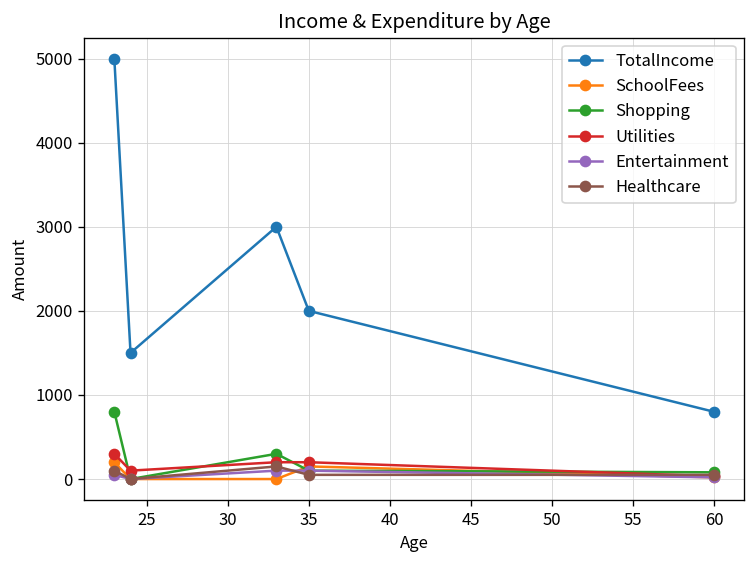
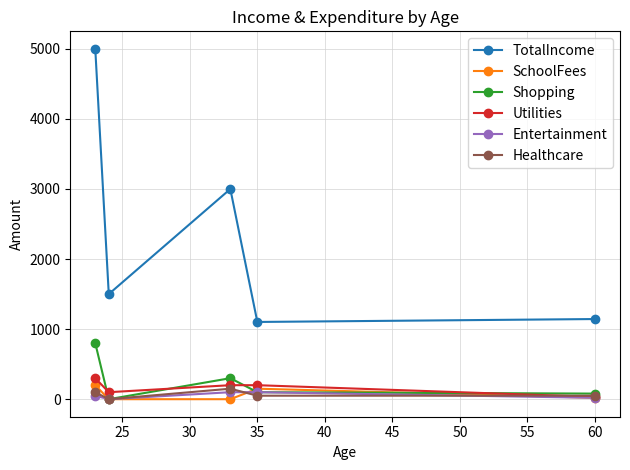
  {
    "TotalIncome": {
-     "35": 2000,
-     "60": 800
+     "35": 1100,
+     "60": 1100
    },
    "SchoolFees": {
      "35": 200
    },
    "Utilities": {
      "35": 200
    },
    "Healthcare": {
      "35": 100
    }
  }
